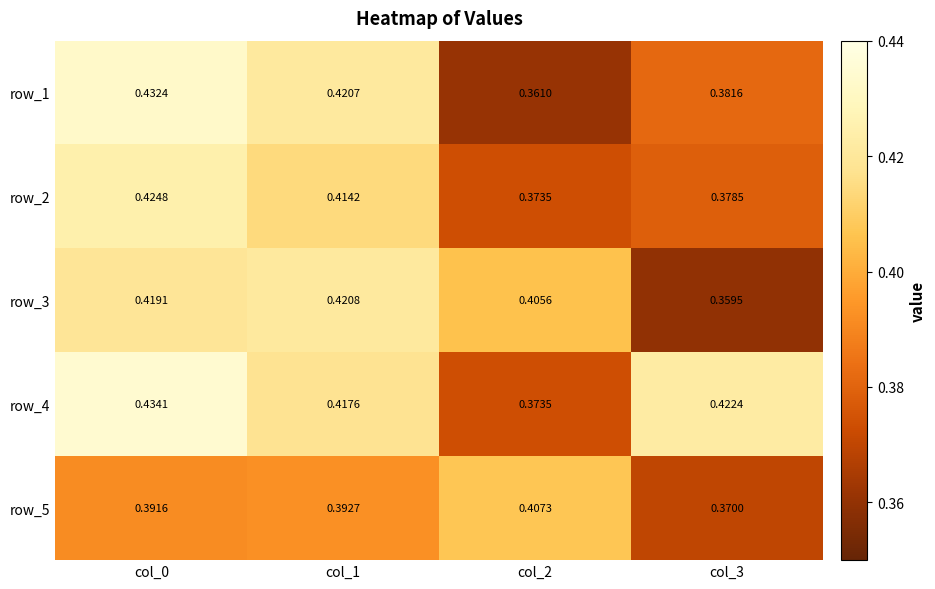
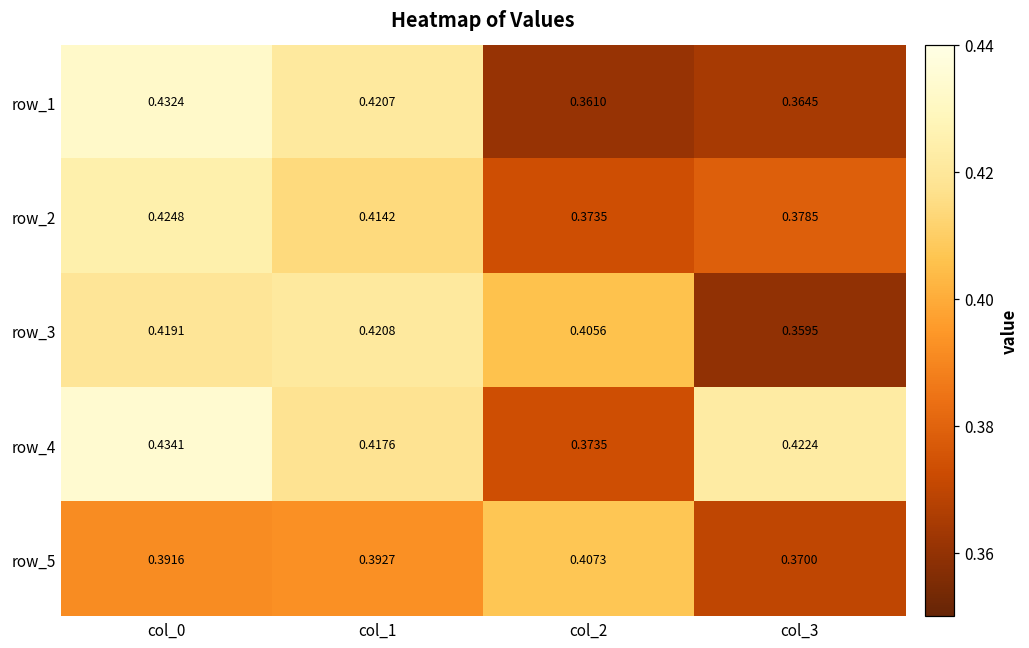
  {
    "row_1": {
      "col_0": 0.4324,
      "col_1": 0.4207,
      "col_2": 0.3610,
-     "col_3": 0.3816
+     "col_3": 0.3645
    },
    "row_2": {
      "col_0": 0.4248,
      "col_1": 0.4142,
      "col_2": 0.3735,
      "col_3": 0.3785
    },
    "row_3": {
      "col_0": 0.4191,
      "col_1": 0.4208,
      "col_2": 0.4056,
      "col_3": 0.3595
    },
    "row_4": {
      "col_0": 0.4341,
      "col_1": 0.4176,
      "col_2": 0.3735,
      "col_3": 0.4224
    },
    "row_5": {
      "col_0": 0.3916,
      "col_1": 0.3927,
      "col_2": 0.4073,
      "col_3": 0.3700
    }
  }
